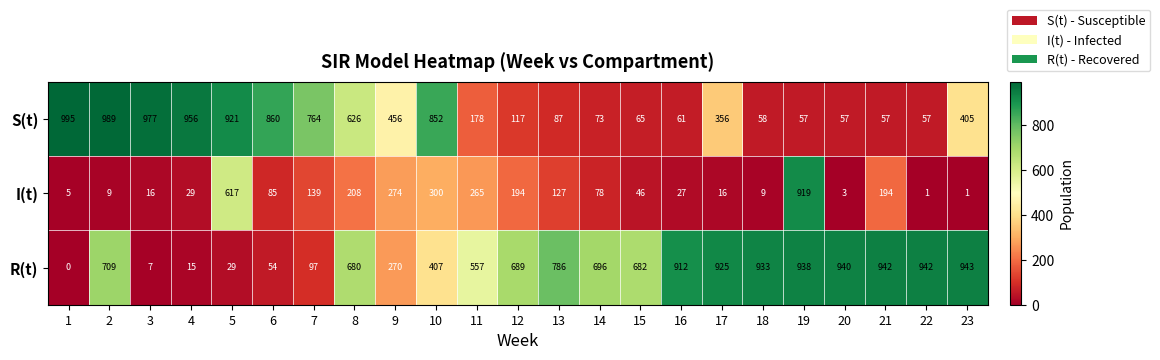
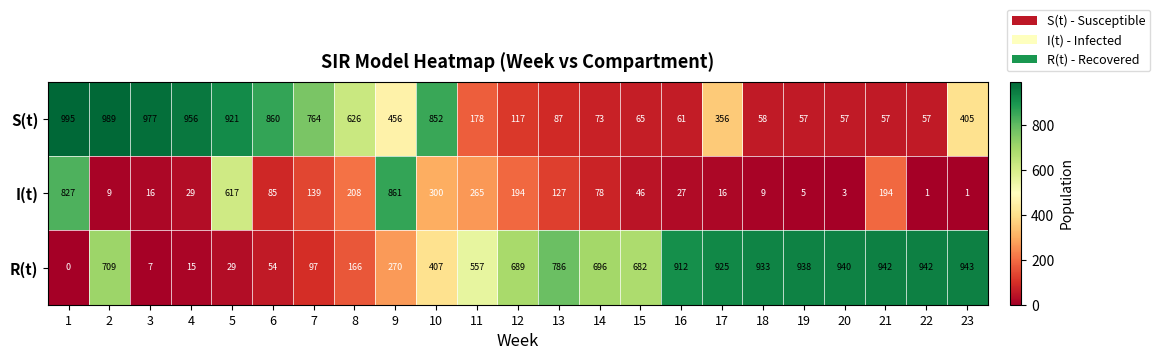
  {
    "S(t)": {
      "1": 995,
      "2": 989,
      "3": 977,
      "4": 956,
      "5": 921,
      "6": 860,
      "7": 764,
      "8": 626,
      "9": 456,
      "10": 852,
      "11": 178,
      "12": 117,
      "13": 87,
      "14": 73,
      "15": 65,
      "16": 61,
      "17": 356,
      "18": 58,
      "19": 57,
      "20": 57,
      "21": 57,
      "22": 57,
      "23": 405
    },
    "I(t)": {
-     "1": 5,
+     "1": 827,
      "2": 9,
      "3": 16,
      "4": 29,
      "5": 617,
      "6": 85,
      "7": 139,
      "8": 208,
-     "9": 274,
+     "9": 861,
      "10": 300,
      "11": 265,
      "12": 194,
      "13": 127,
      "14": 78,
      "15": 46,
      "16": 27,
      "17": 16,
      "18": 9,
-     "19": 919,
+     "19": 5,
      "20": 3,
      "21": 194,
      "22": 1,
      "23": 1
    },
    "R(t)": {
      "1": 0,
      "2": 709,
      "3": 7,
      "4": 15,
      "5": 29,
      "6": 54,
      "7": 97,
-     "8": 680,
+     "8": 166,
      "9": 270,
      "10": 407,
      "11": 557,
      "12": 689,
      "13": 786,
      "14": 696,
      "15": 682,
      "16": 912,
      "17": 925,
      "18": 933,
      "19": 938,
      "20": 940,
      "21": 942,
      "22": 942,
      "23": 943
    }
  }
